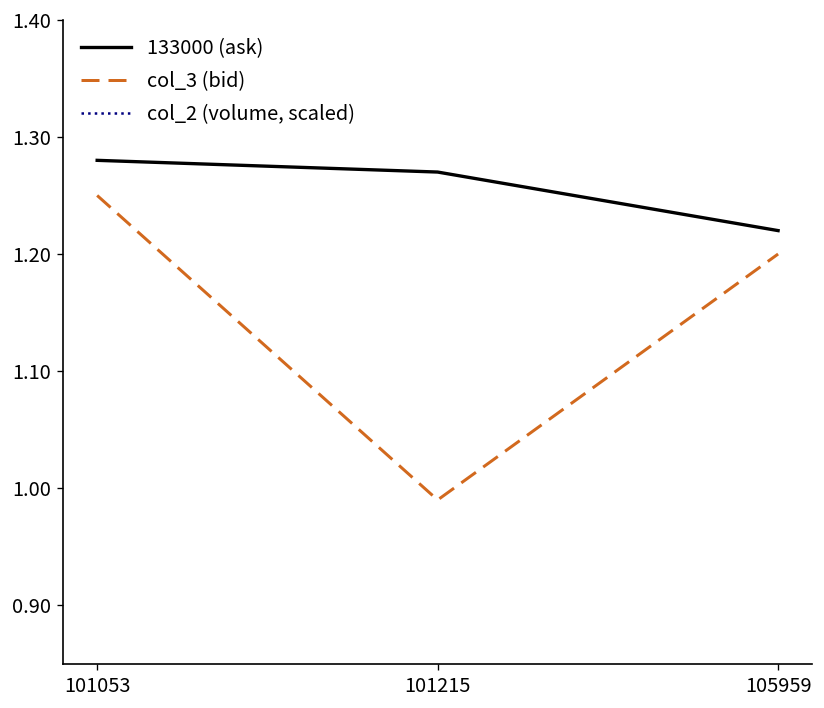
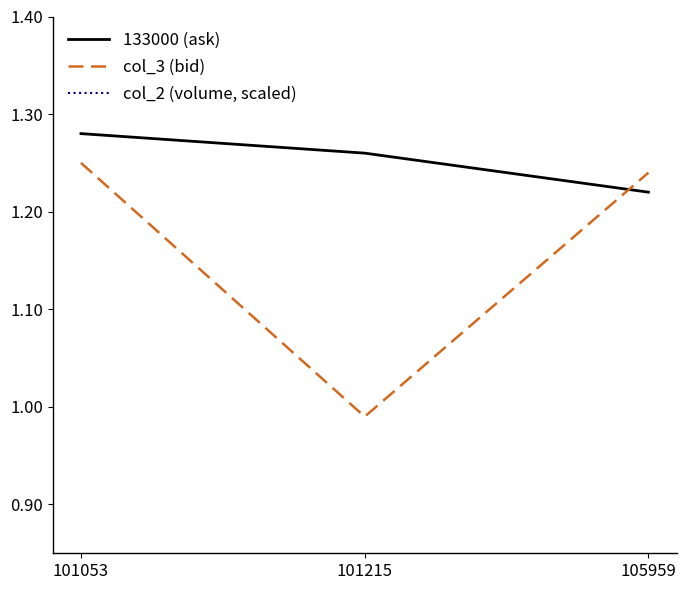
  {
    "133000 (ask)": {
      "101053": 1.28,
-     "101215": 1.27,
+     "101215": 1.26,
      "105959": 1.22
    },
    "col_3 (bid)": {
      "101053": 1.25,
      "101215": 0.99,
-     "105959": 1.20
+     "105959": 1.24
    }
  }
